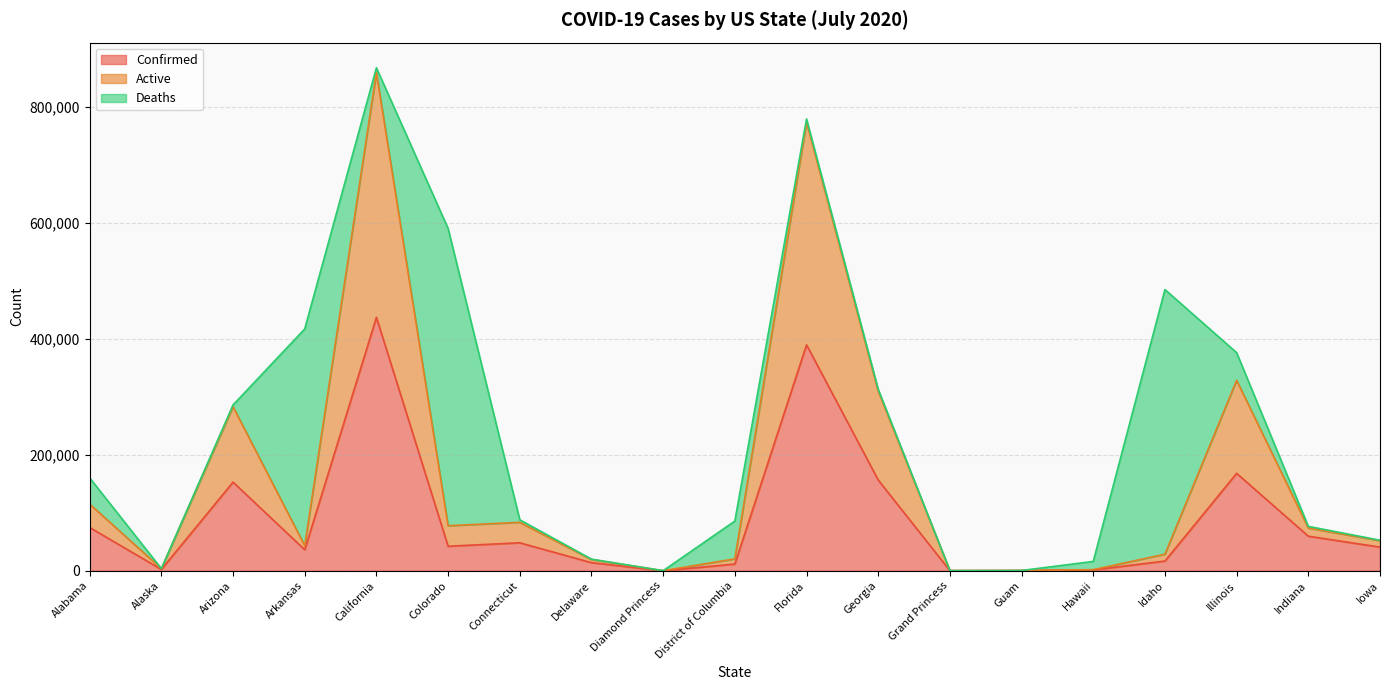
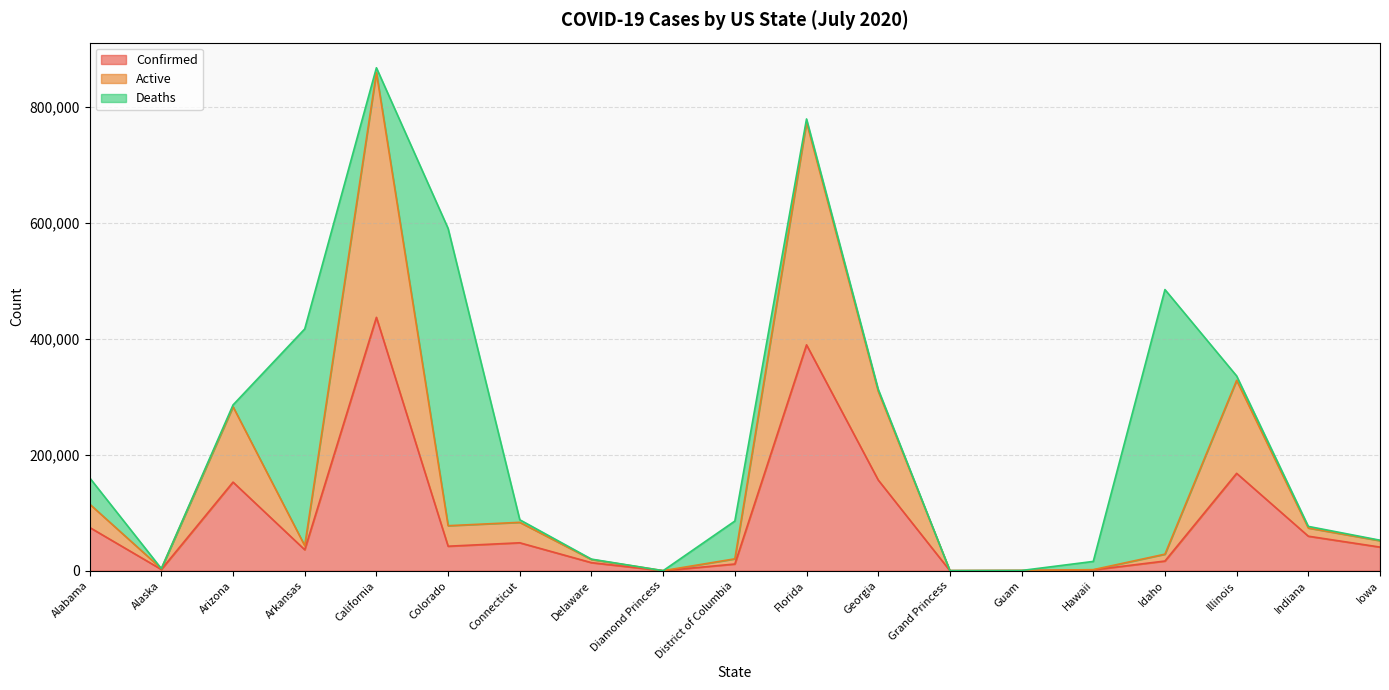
  {
    "Deaths": {
      "Alabama": "50,000",
      "Arkansas": "370,000",
      "California": "10,000",
      "Colorado": "510,000",
      "District of Columbia": "70,000",
      "Florida": "10,000",
      "Hawaii": "10,000",
      "Idaho": "460,000",
-     "Illinois": "50,000"
+     "Illinois": "10,000"
    }
  }
